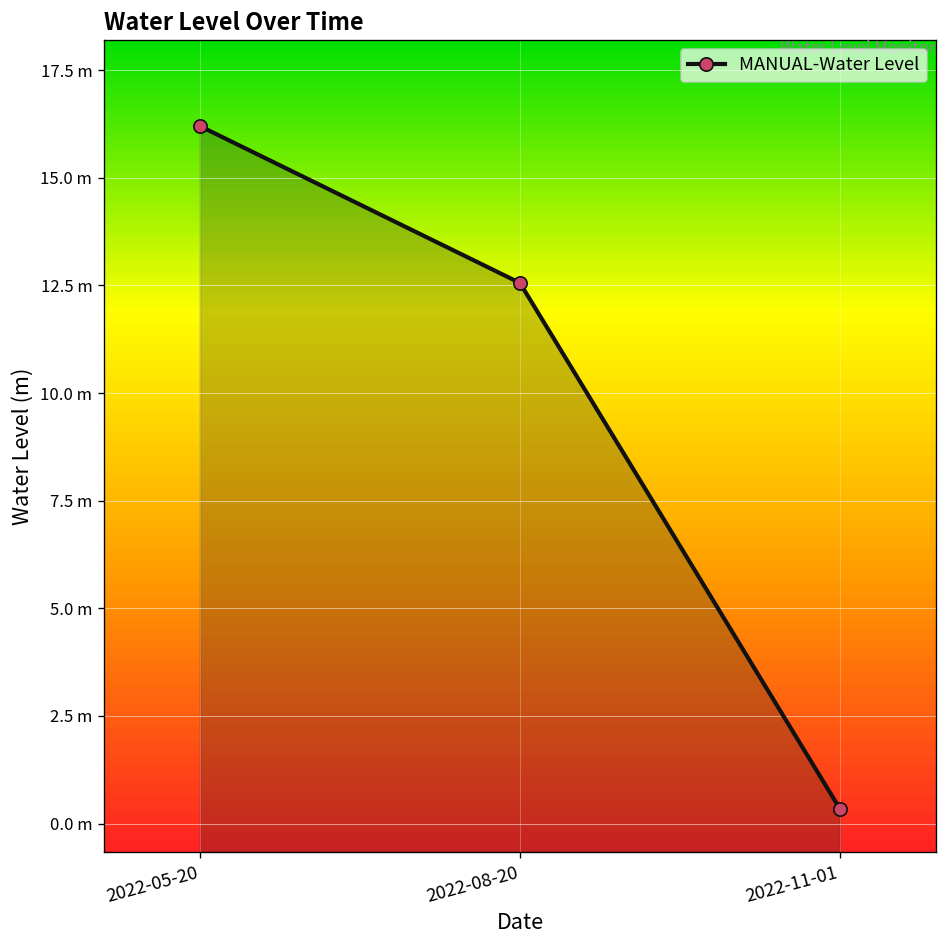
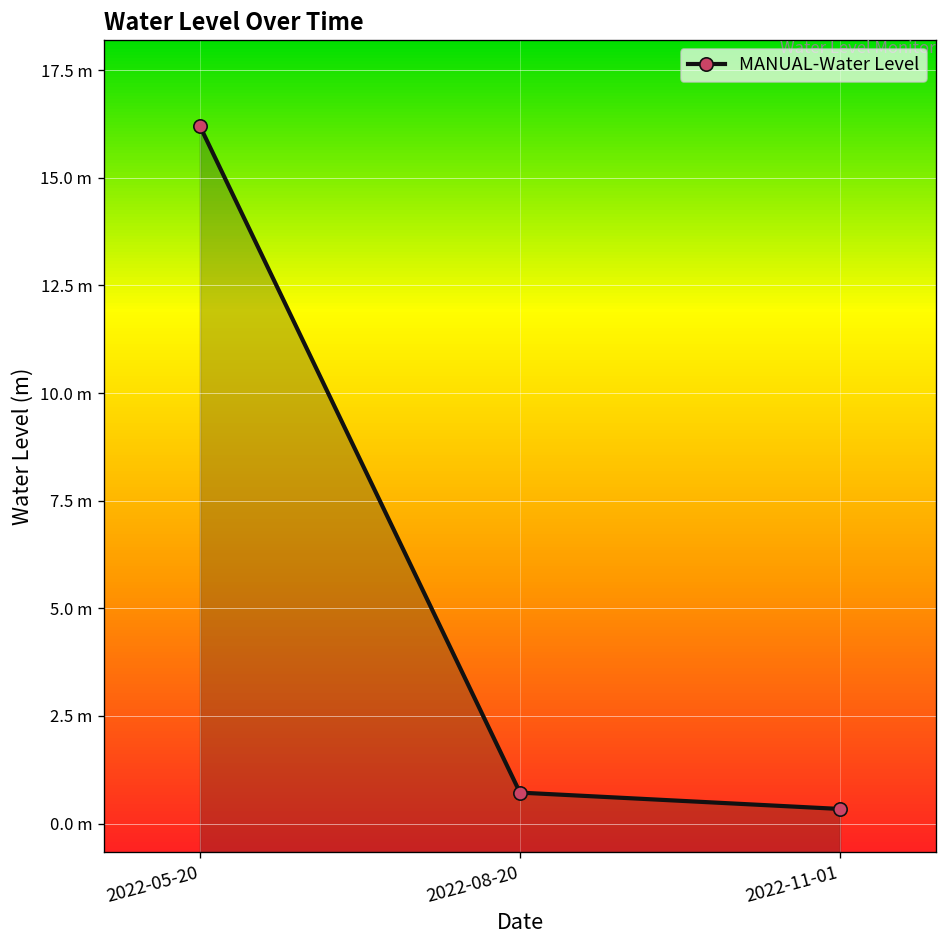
  {
    "2022-05-20": "16.2 m",
-   "2022-08-20": "12.6 m",
+   "2022-08-20": "0.7 m",
    "2022-11-01": "0.3 m"
  }
